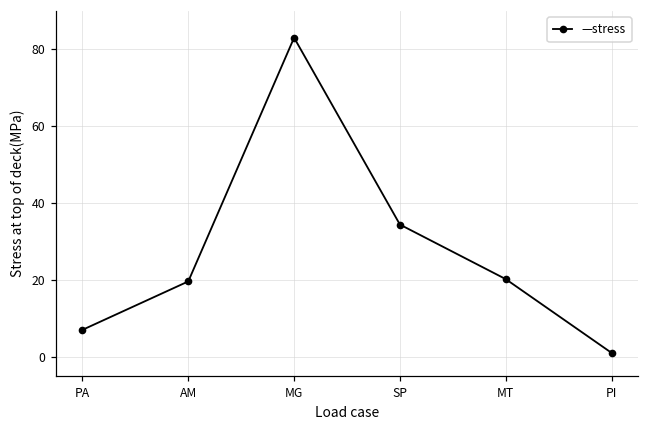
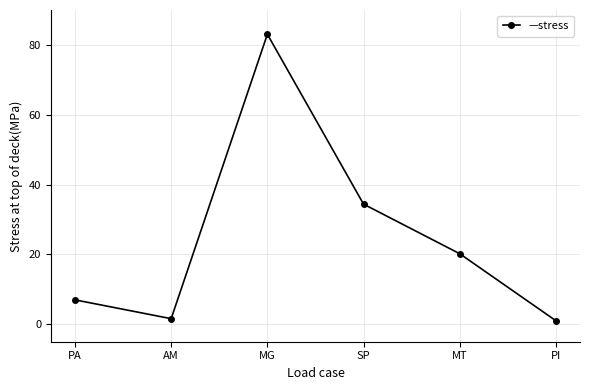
  {
    "PA": 7,
-   "AM": 20,
+   "AM": 2,
    "MG": 83,
    "SP": 34,
    "MT": 20,
    "PI": 1
  }
